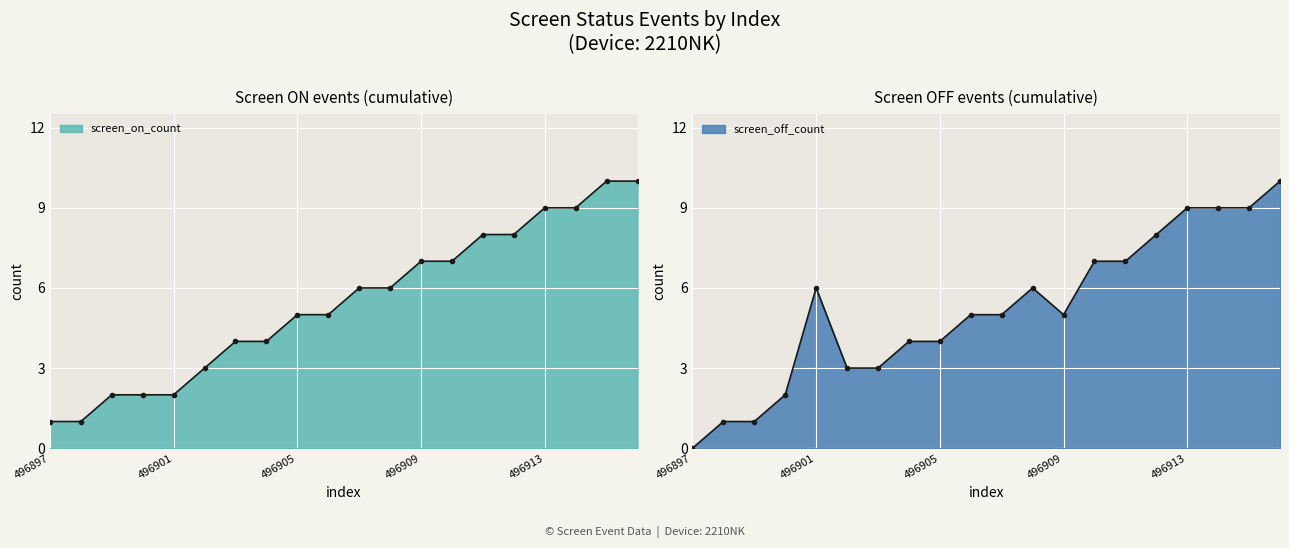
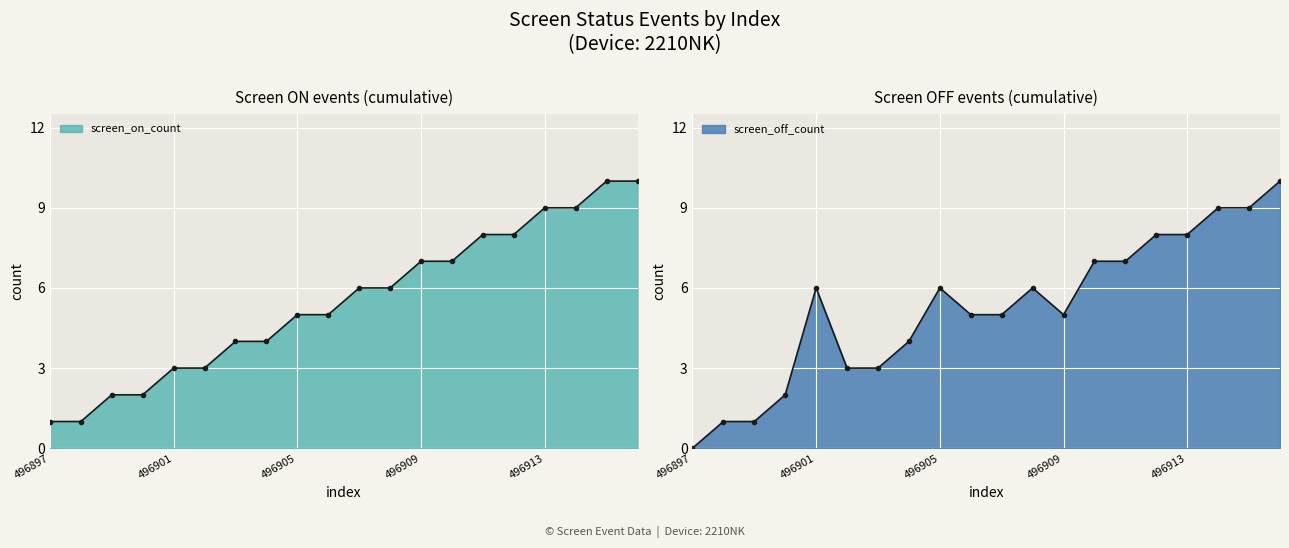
  {
    "Screen ON events (cumulative)": {
      "496897": 1,
-     "496901": 2,
+     "496901": 3,
      "496905": 5,
      "496909": 7,
      "496913": 9
    },
    "Screen OFF events (cumulative)": {
      "496897": 0,
      "496901": 6,
-     "496905": 4,
+     "496905": 6,
      "496909": 5,
-     "496913": 9
+     "496913": 8
    }
  }
